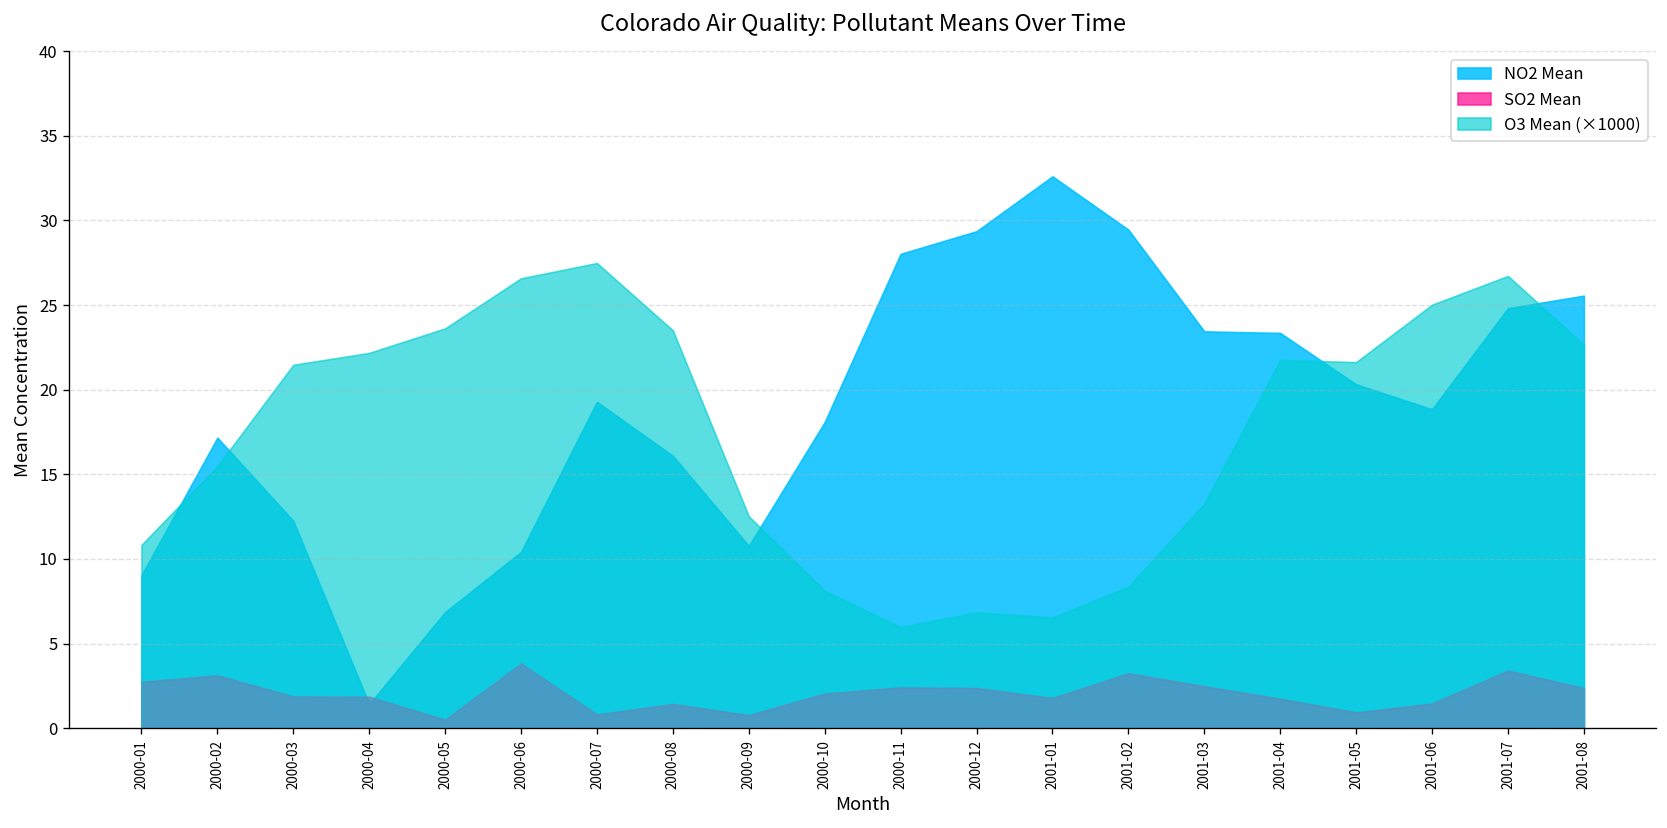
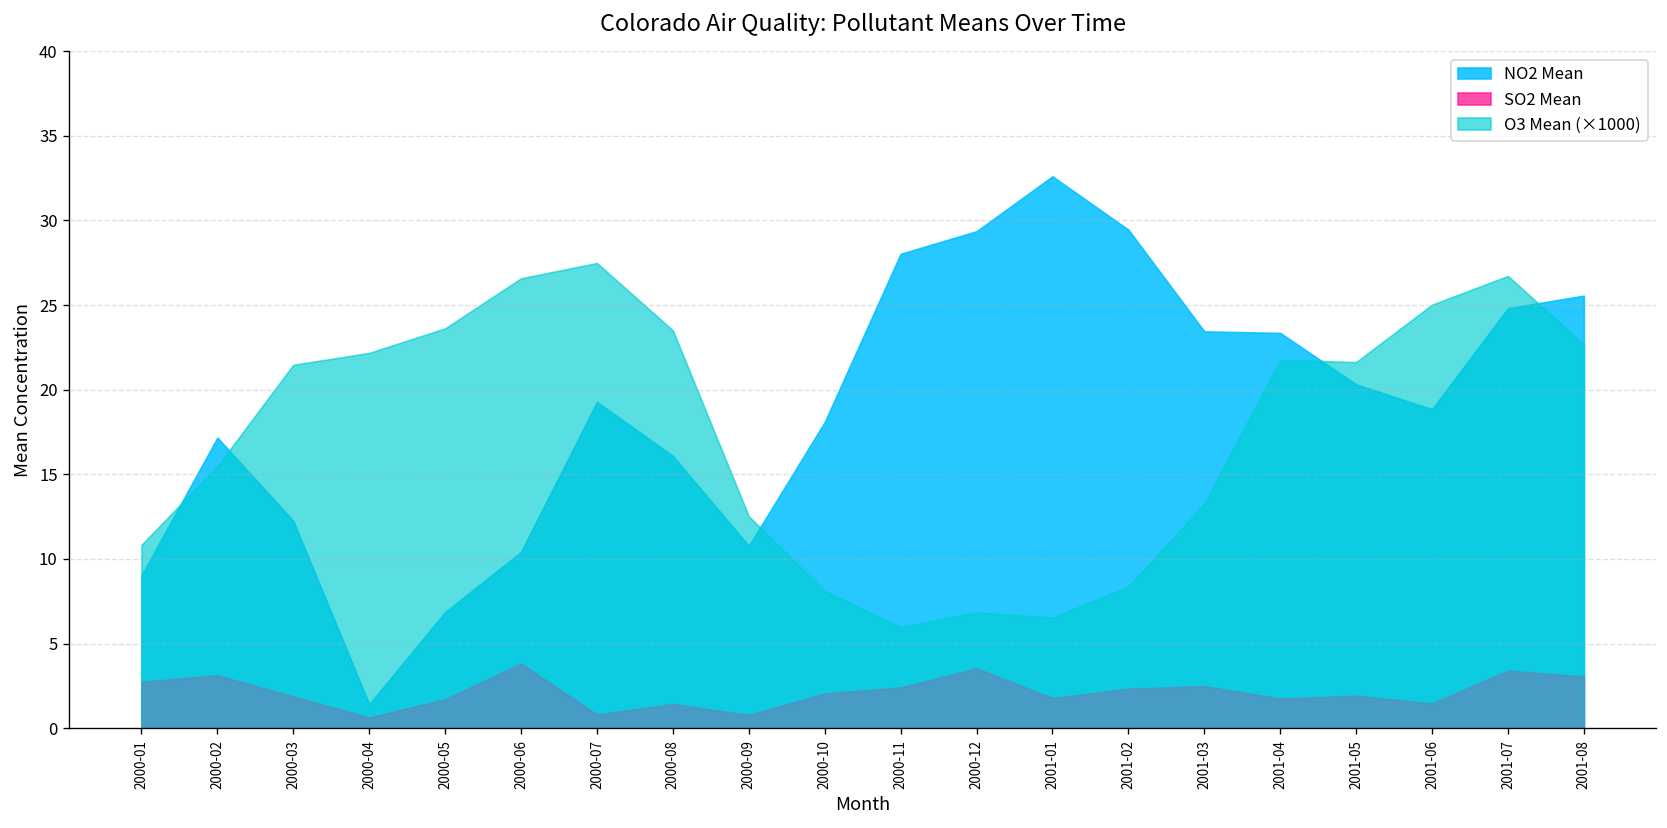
  {
    "SO2 Mean": {
      "2000-01": 2.7,
      "2000-02": 3.1,
      "2000-03": 1.9,
-     "2000-04": 1.9,
-     "2000-05": 0.5,
+     "2000-04": 0.6,
+     "2000-05": 1.7,
      "2000-06": 3.8,
      "2000-07": 0.8,
      "2000-08": 1.4,
      "2000-09": 0.8,
      "2000-10": 2.0,
      "2000-11": 2.4,
-     "2000-12": 2.4,
+     "2000-12": 3.5,
      "2001-01": 1.8,
-     "2001-02": 3.2,
+     "2001-02": 2.3,
      "2001-03": 2.5,
      "2001-04": 1.7,
-     "2001-05": 0.9,
+     "2001-05": 1.9,
      "2001-06": 1.5,
      "2001-07": 3.4,
-     "2001-08": 2.4
+     "2001-08": 3.1
    }
  }
